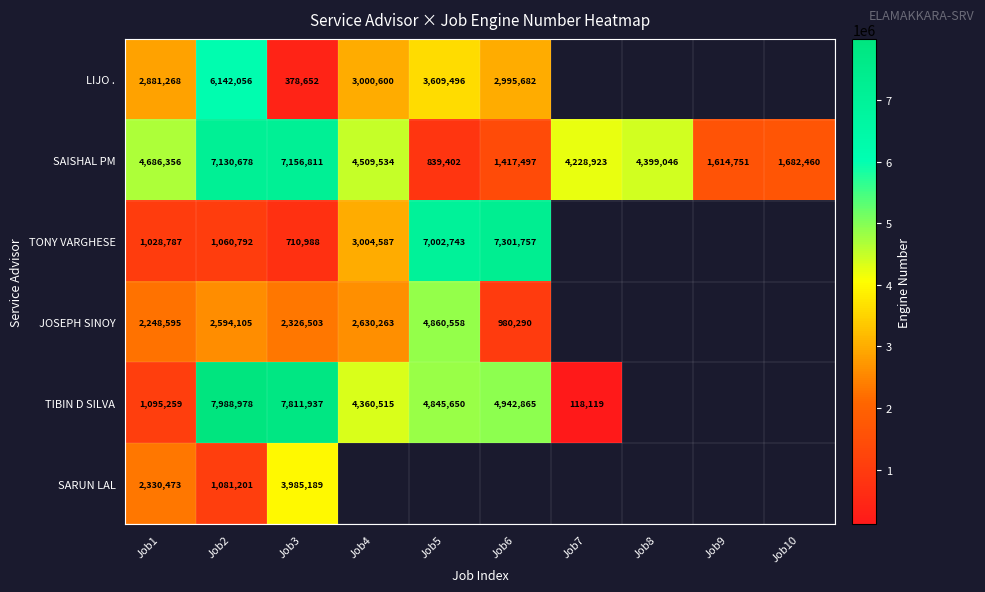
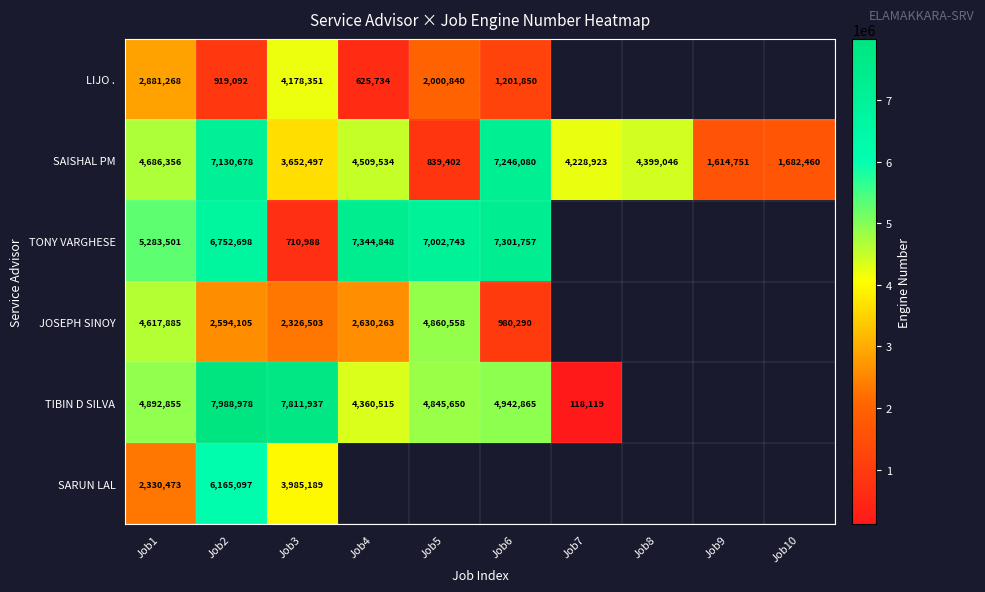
  {
    "LIJO .": {
      "Job1": "2,881,268",
-     "Job2": "6,142,056",
-     "Job3": "378,652",
-     "Job4": "3,000,600",
-     "Job5": "3,609,496",
-     "Job6": "2,995,682"
+     "Job2": "919,092",
+     "Job3": "4,178,351",
+     "Job4": "625,734",
+     "Job5": "2,000,840",
+     "Job6": "1,201,850"
    },
    "SAISHAL PM": {
      "Job1": "4,686,356",
      "Job2": "7,130,678",
-     "Job3": "7,156,811",
+     "Job3": "3,652,497",
      "Job4": "4,509,534",
      "Job5": "839,402",
-     "Job6": "1,417,497",
+     "Job6": "7,246,080",
      "Job7": "4,228,923",
      "Job8": "4,399,046",
      "Job9": "1,614,751",
      "Job10": "1,682,460"
    },
    "TONY VARGHESE": {
-     "Job1": "1,028,787",
-     "Job2": "1,060,792",
+     "Job1": "5,283,501",
+     "Job2": "6,752,698",
      "Job3": "710,988",
-     "Job4": "3,004,587",
+     "Job4": "7,344,848",
      "Job5": "7,002,743",
      "Job6": "7,301,757"
    },
    "JOSEPH SINOY": {
-     "Job1": "2,248,595",
+     "Job1": "4,617,885",
      "Job2": "2,594,105",
      "Job3": "2,326,503",
      "Job4": "2,630,263",
      "Job5": "4,860,558",
      "Job6": "980,290"
    },
    "TIBIN D SILVA": {
-     "Job1": "1,095,259",
+     "Job1": "4,892,855",
      "Job2": "7,988,978",
      "Job3": "7,811,937",
      "Job4": "4,360,515",
      "Job5": "4,845,650",
      "Job6": "4,942,865",
      "Job7": "118,119"
    },
    "SARUN LAL": {
      "Job1": "2,330,473",
-     "Job2": "1,081,201",
+     "Job2": "6,165,097",
      "Job3": "3,985,189"
    }
  }
